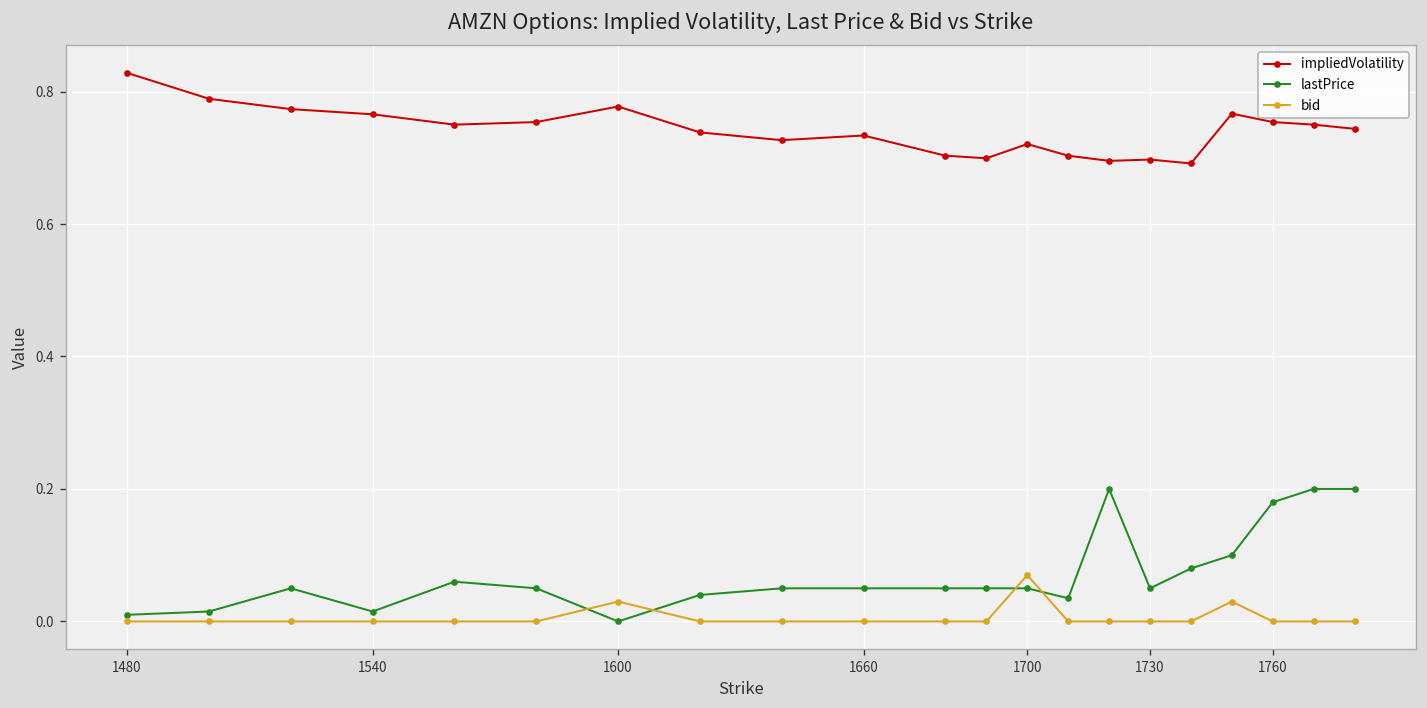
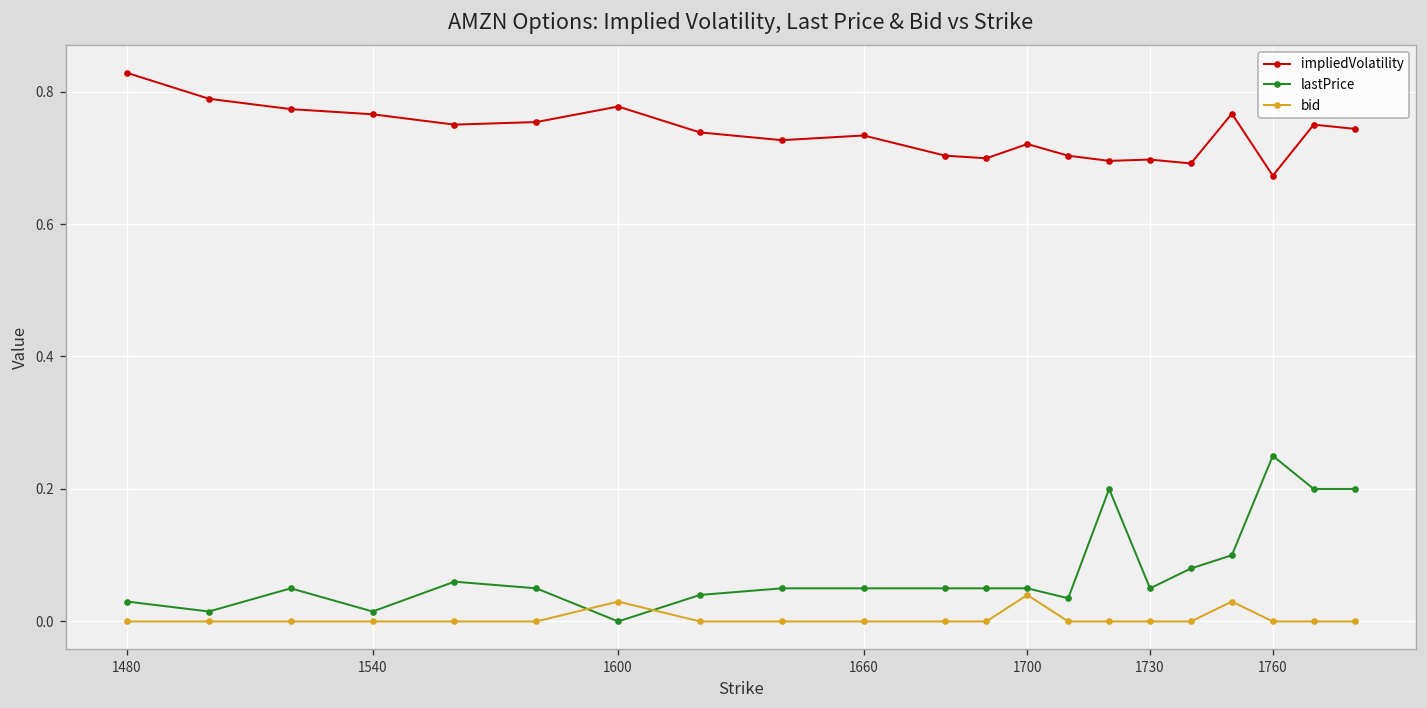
  {
    "impliedVolatility": {
      "1480": 0.83,
      "1540": 0.77,
      "1600": 0.78,
      "1660": 0.73,
      "1700": 0.72,
      "1730": 0.70,
-     "1760": 0.75
+     "1760": 0.67
    },
    "lastPrice": {
-     "1480": 0.01,
+     "1480": 0.03,
      "1540": 0.02,
      "1600": 0.00,
      "1660": 0.05,
      "1700": 0.05,
      "1730": 0.05,
-     "1760": 0.18
+     "1760": 0.25
    },
    "bid": {
      "1480": 0.00,
      "1540": 0.00,
      "1600": 0.03,
      "1660": 0.00,
-     "1700": 0.07,
+     "1700": 0.04,
      "1730": 0.00,
      "1760": 0.00
    }
  }
